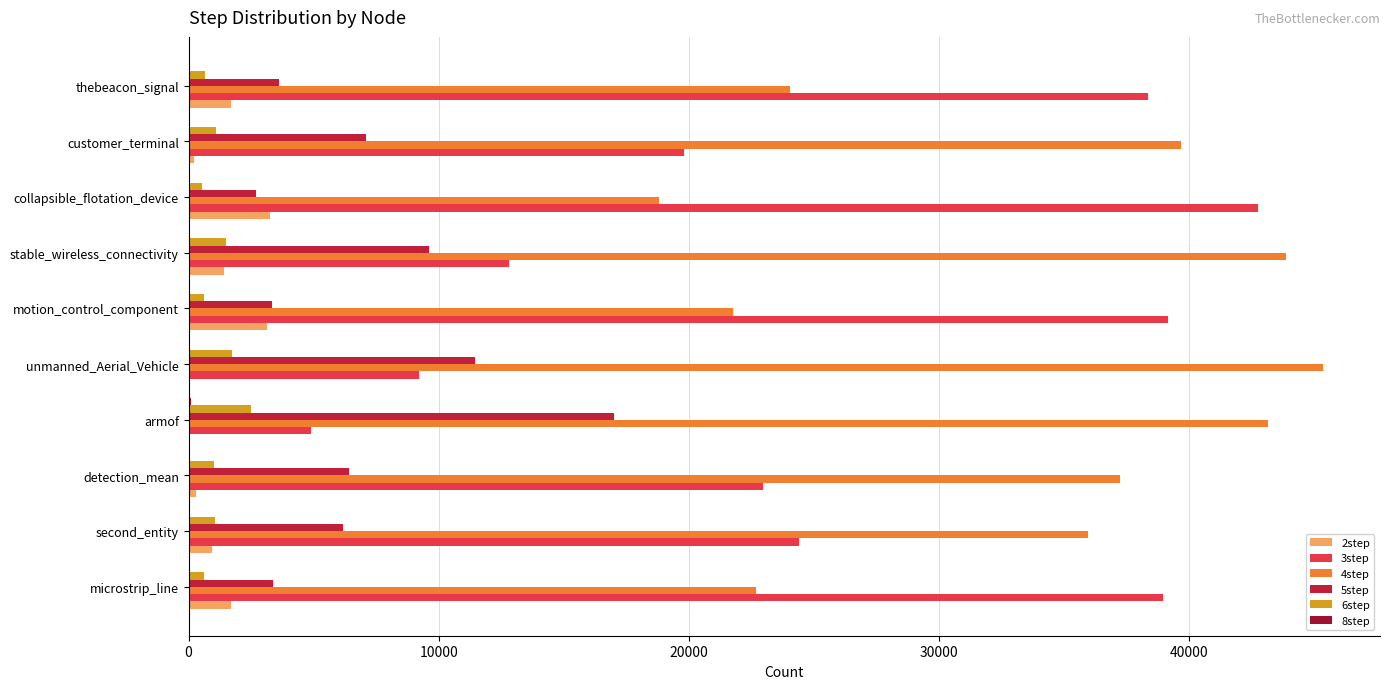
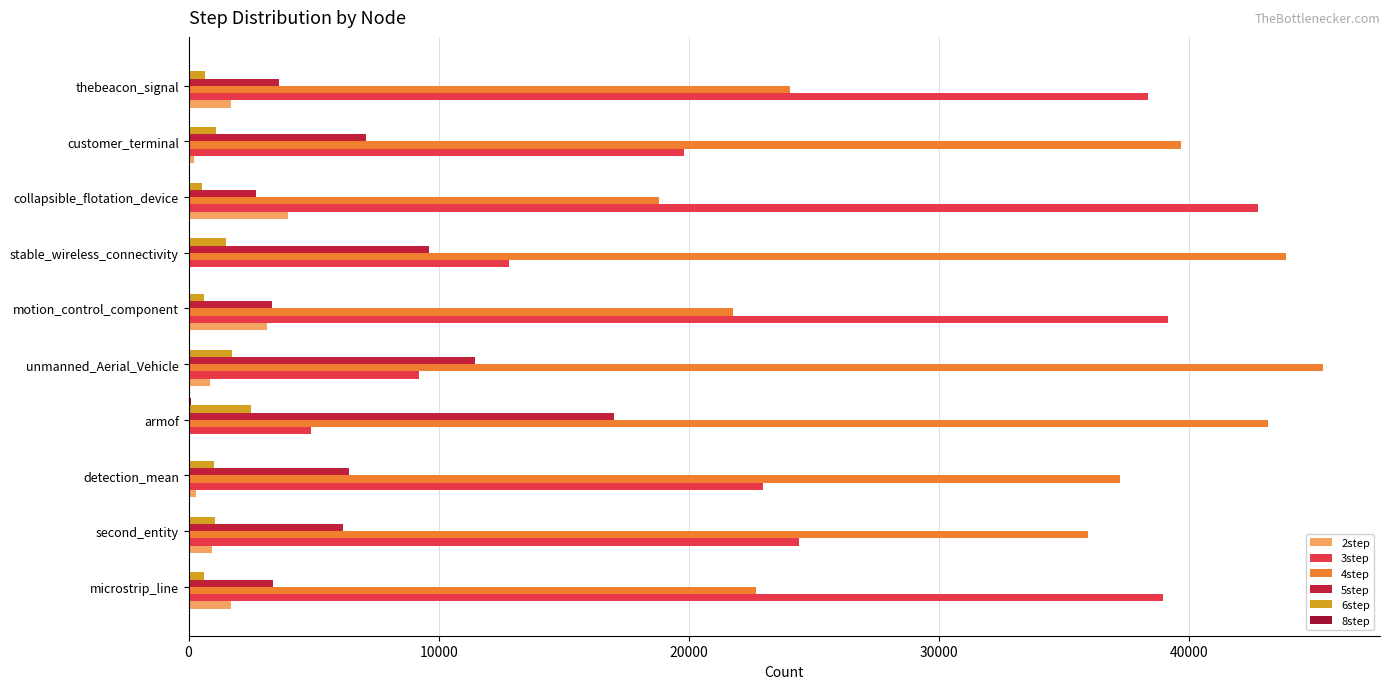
  {
    "2step": {
      "thebeacon_signal": 1700,
      "customer_terminal": 200,
-     "collapsible_flotation_device": 3300,
-     "stable_wireless_connectivity": 1400,
+     "collapsible_flotation_device": 4000,
+     "stable_wireless_connectivity": 100,
      "motion_control_component": 3200,
-     "unmanned_Aerial_Vehicle": 0,
+     "unmanned_Aerial_Vehicle": 900,
      "detection_mean": 300,
      "second_entity": 900,
      "microstrip_line": 1700
    }
  }
